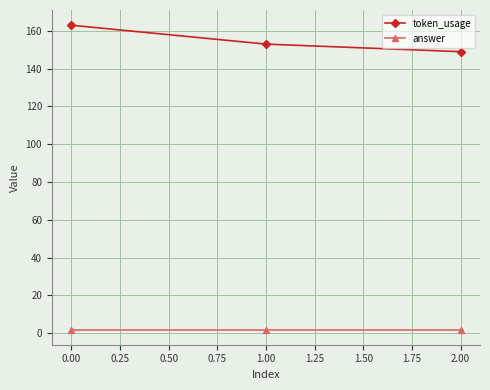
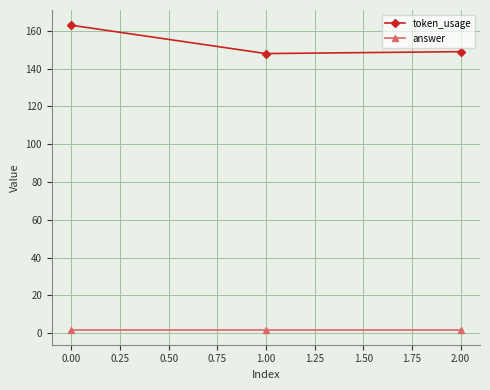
  {
    "token_usage": {
      "0.00": 163,
-     "1.00": 153,
+     "1.00": 148,
      "2.00": 149
    },
    "answer": {
      "0.00": 2,
      "1.00": 2,
      "2.00": 2
    }
  }
